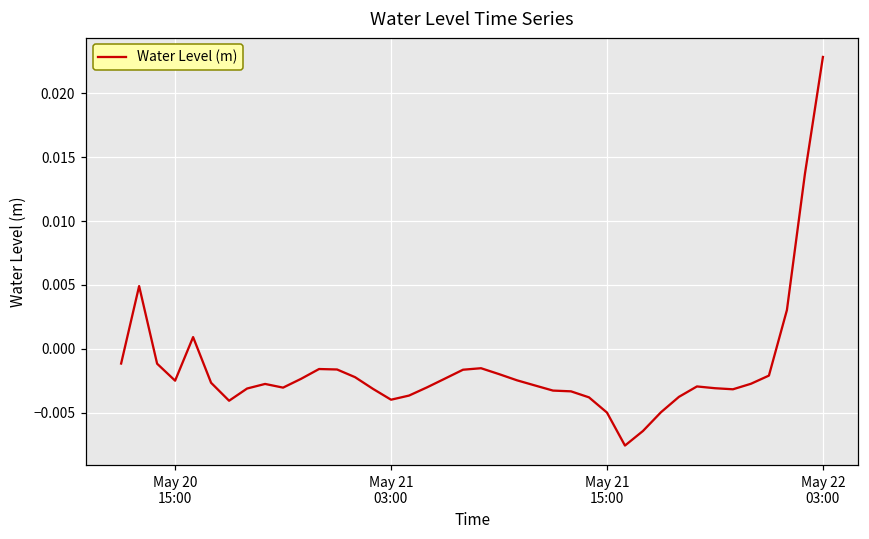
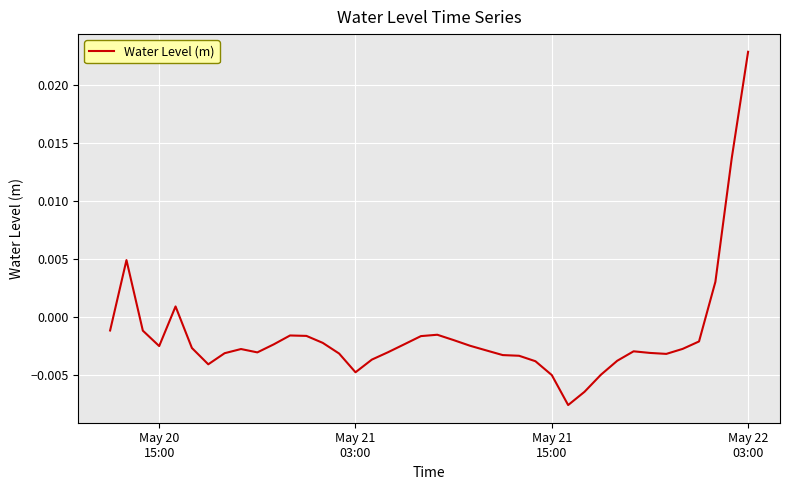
  {
    "May 20 15:00": -0.0025,
-   "May 21 03:00": -0.0040,
+   "May 21 03:00": -0.0048,
    "May 21 15:00": -0.0050,
    "May 22 03:00": 0.0229
  }
